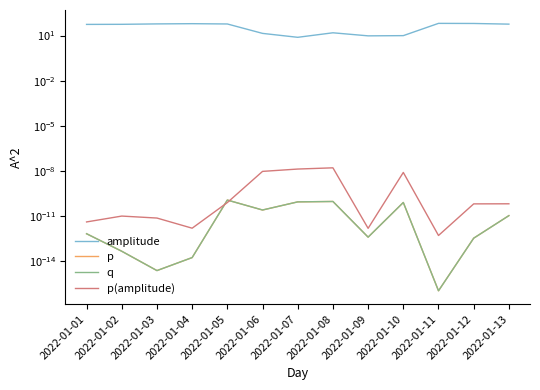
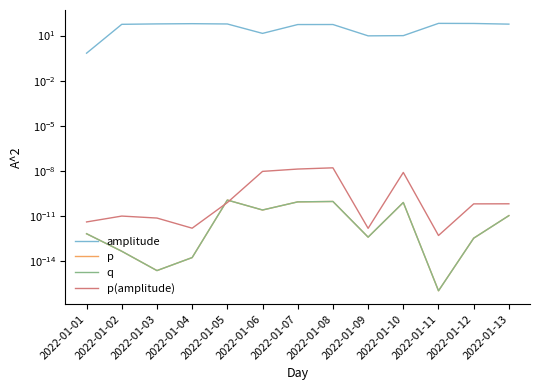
  {
    "amplitude": {
-     "2022-01-01": 50,
+     "2022-01-01": 1,
      "2022-01-02": 60,
      "2022-01-03": 60,
      "2022-01-04": 60,
      "2022-01-05": 60,
      "2022-01-06": 10,
-     "2022-01-07": 10,
-     "2022-01-08": 20,
+     "2022-01-07": 50,
+     "2022-01-08": 50,
      "2022-01-09": 10,
      "2022-01-10": 10,
      "2022-01-11": 60,
      "2022-01-12": 60,
      "2022-01-13": 60
    },
    "q": {
      "2022-01-01": 0.000000000001,
      "2022-01-02": 0.000000000000,
      "2022-01-03": 0.000000000000,
      "2022-01-04": 0.000000000000,
      "2022-01-06": 0.00000000003,
      "2022-01-07": 0.0000000001,
      "2022-01-08": 0.0000000001,
      "2022-01-09": 0.000000000000,
      "2022-01-10": 0.0000000001,
      "2022-01-11": 0.000000000000,
      "2022-01-12": 0.000000000000,
      "2022-01-13": 0.00000000001
    },
    "p(amplitude)": {
      "2022-01-01": 0.000000000004,
      "2022-01-02": 0.00000000001,
      "2022-01-03": 0.00000000001,
      "2022-01-04": 0.000000000002,
      "2022-01-06": 0.00000001,
      "2022-01-07": 0.00000001,
      "2022-01-08": 0.00000002,
      "2022-01-09": 0.000000000002,
      "2022-01-10": 0.00000001,
      "2022-01-11": 0.000000000001,
      "2022-01-12": 0.0000000001,
      "2022-01-13": 0.0000000001
    }
  }
